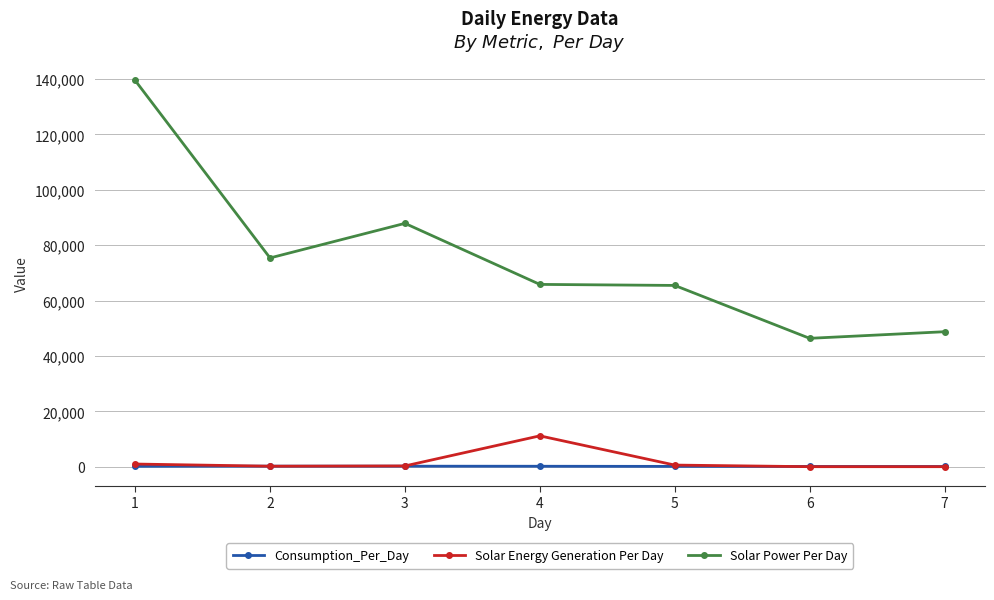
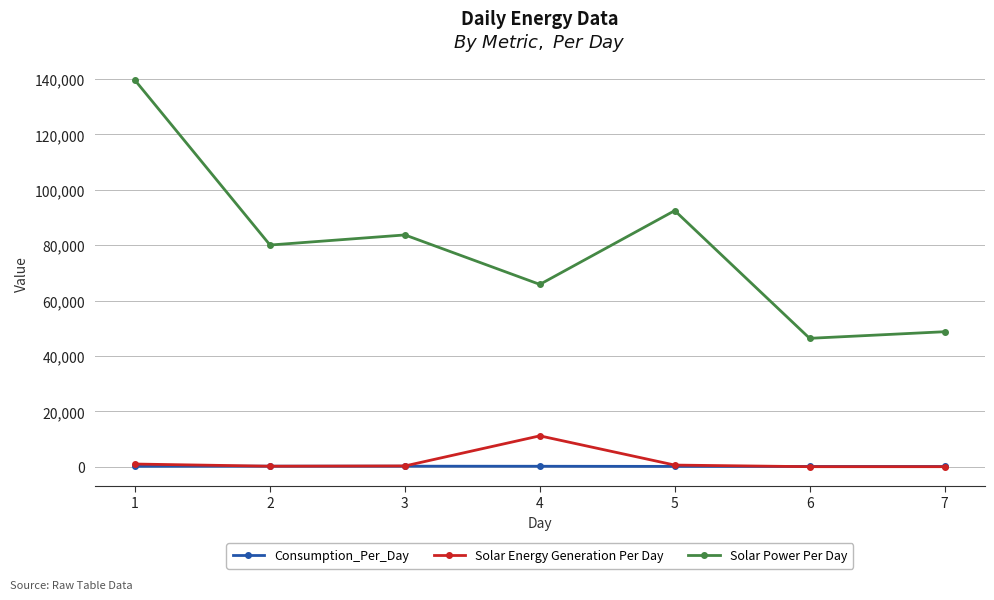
  {
    "Consumption_Per_Day": {
      "4": "0"
    },
    "Solar Energy Generation Per Day": {
      "4": "11,000"
    },
    "Solar Power Per Day": {
      "1": "139,000",
-     "2": "75,000",
-     "3": "88,000",
+     "2": "80,000",
+     "3": "84,000",
      "4": "66,000",
-     "5": "65,000",
+     "5": "92,000",
      "6": "46,000",
      "7": "49,000"
    }
  }
